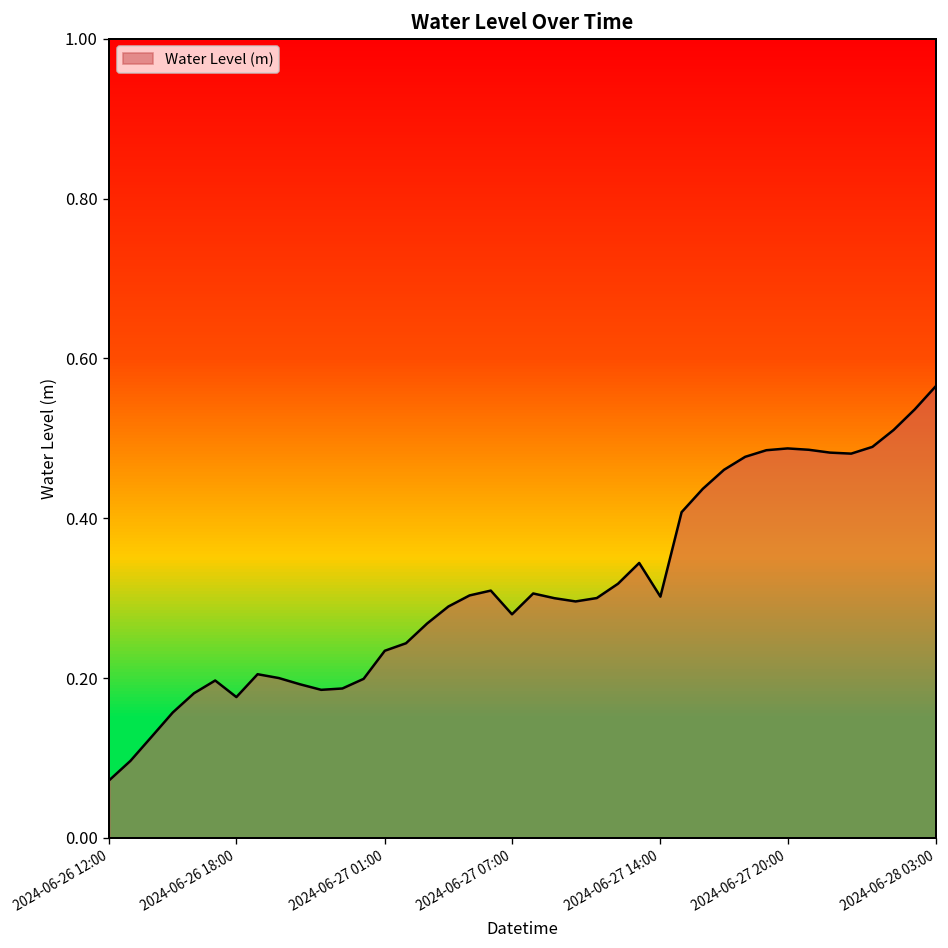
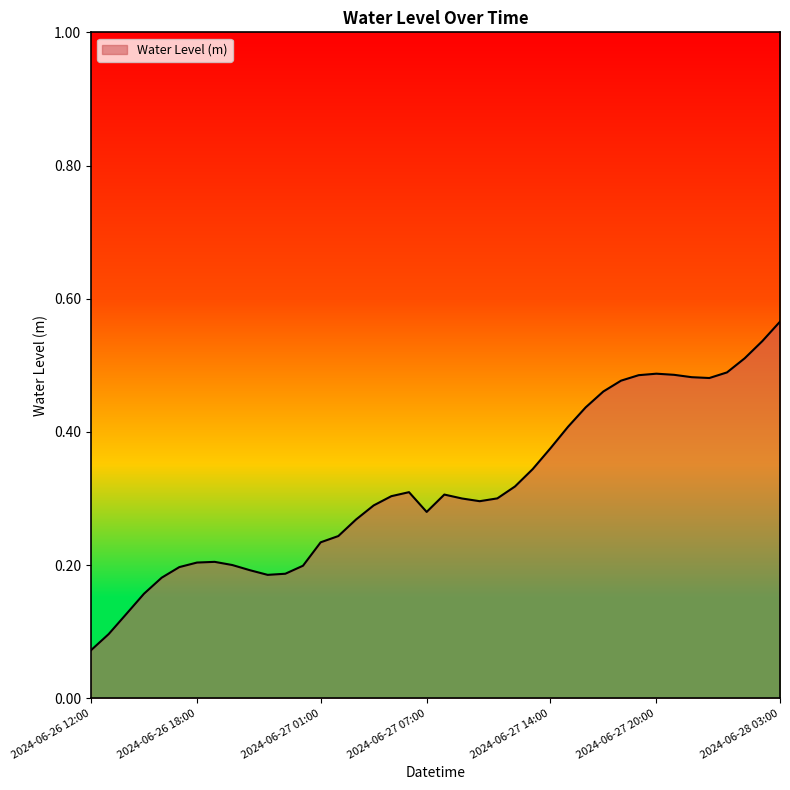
  {
    "2024-06-26 12:00": 0.07,
-   "2024-06-26 18:00": 0.18,
+   "2024-06-26 18:00": 0.20,
    "2024-06-27 01:00": 0.23,
    "2024-06-27 07:00": 0.28,
-   "2024-06-27 14:00": 0.30,
+   "2024-06-27 14:00": 0.38,
    "2024-06-27 20:00": 0.49,
    "2024-06-28 03:00": 0.57
  }
